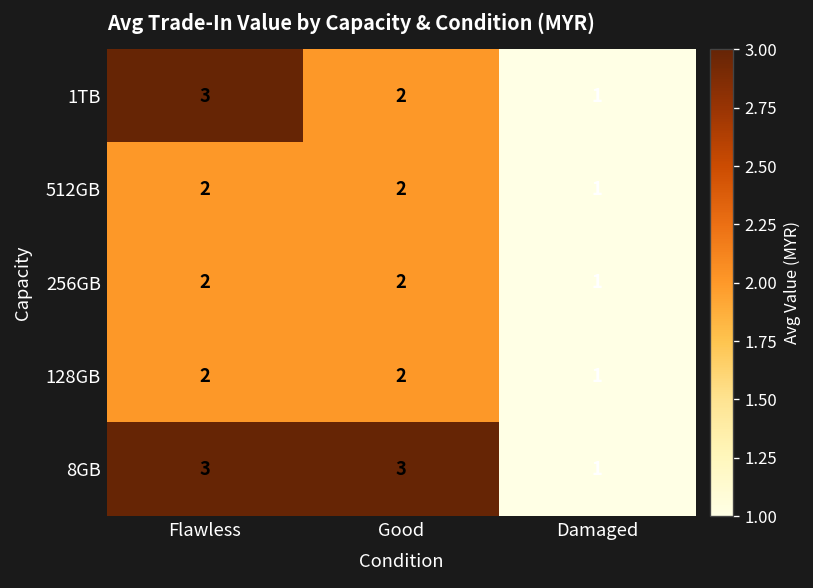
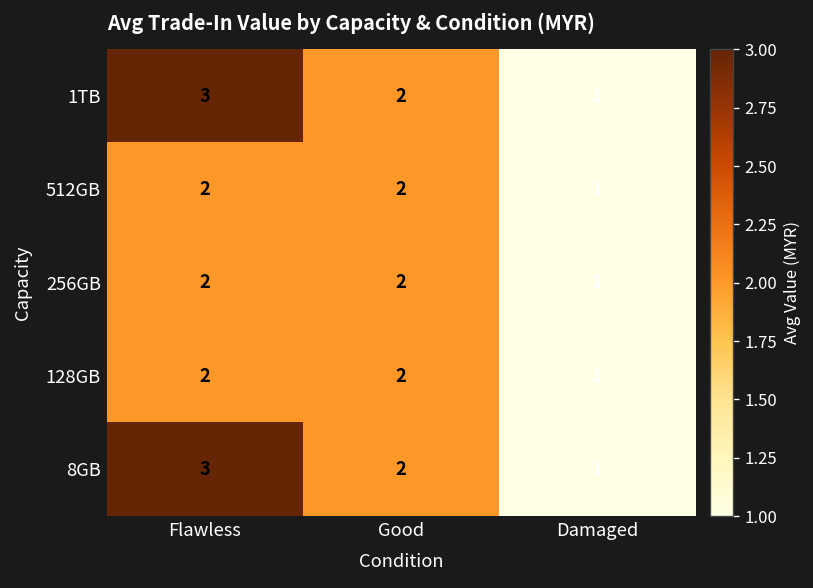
  {
    "1TB": {
      "Flawless": 3,
      "Good": 2
    },
    "512GB": {
      "Flawless": 2,
      "Good": 2
    },
    "256GB": {
      "Flawless": 2,
      "Good": 2
    },
    "128GB": {
      "Flawless": 2,
      "Good": 2
    },
    "8GB": {
      "Flawless": 3,
-     "Good": 3
+     "Good": 2
    }
  }
